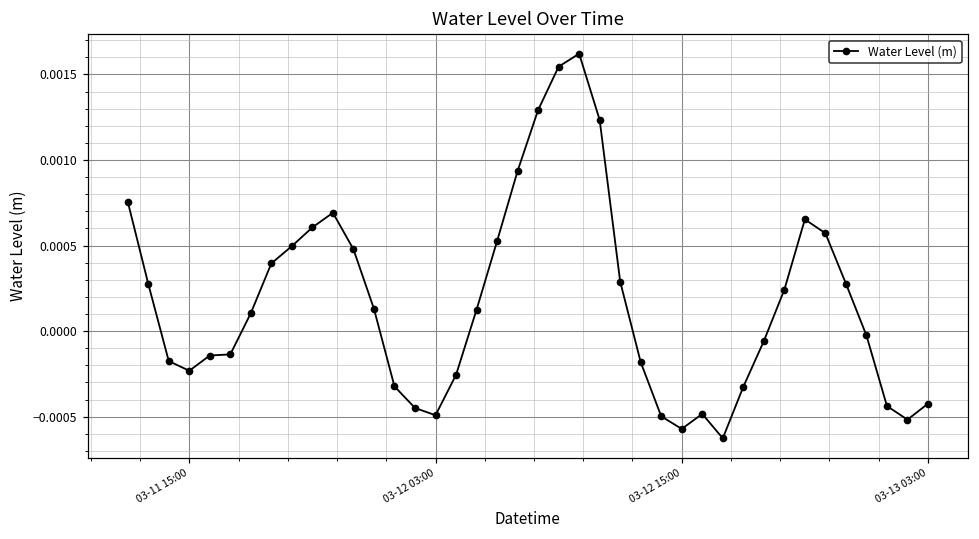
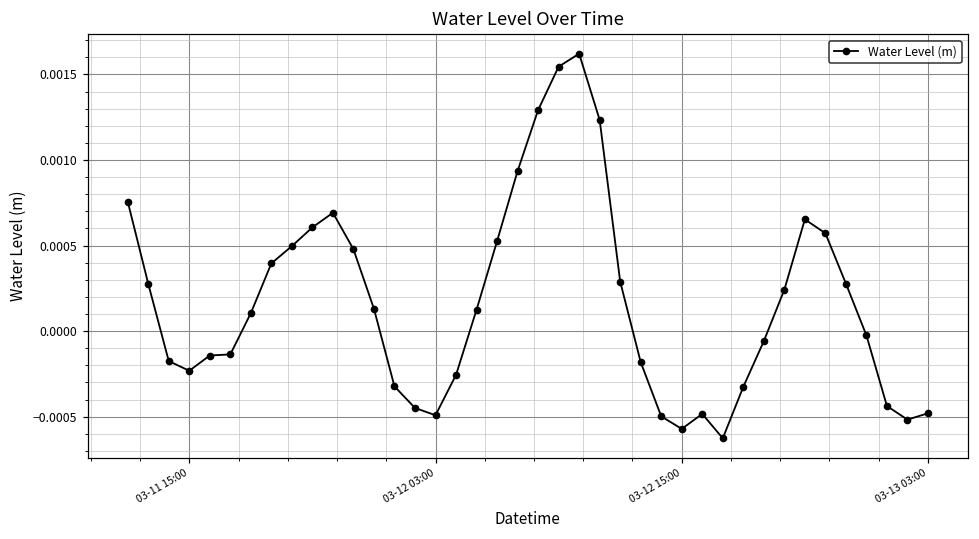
  {
    "03-11 15:00": -0.00023,
    "03-12 03:00": -0.00049,
    "03-12 15:00": -0.00057,
-   "03-13 03:00": -0.00042
+   "03-13 03:00": -0.00048
  }
